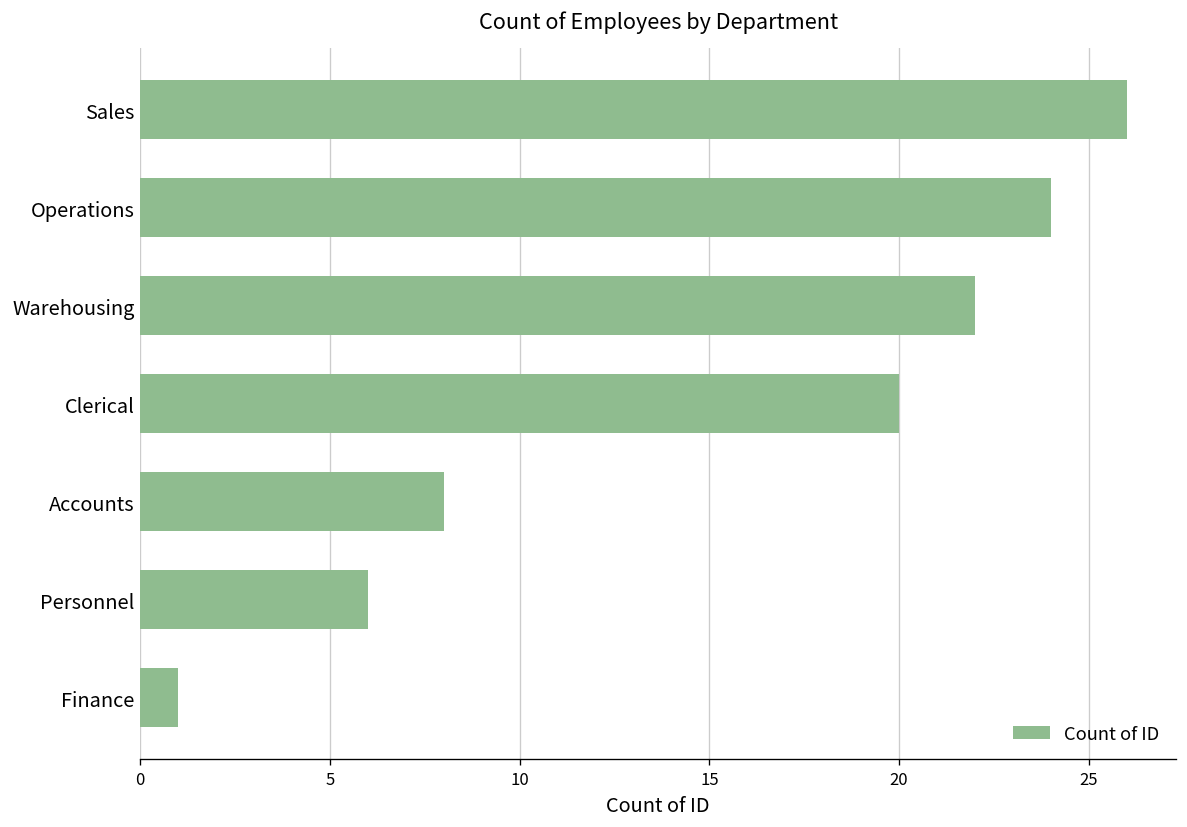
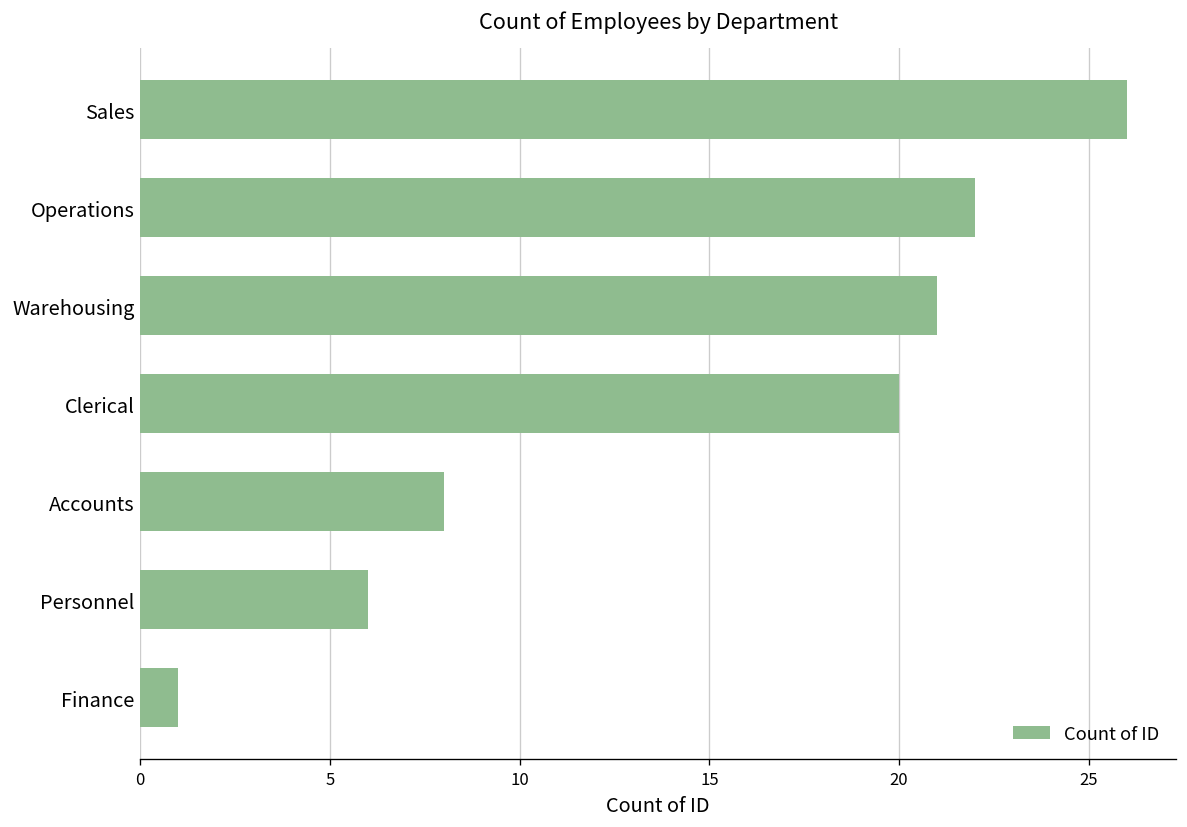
  {
    "Sales": 26,
-   "Operations": 24,
-   "Warehousing": 22,
+   "Operations": 22,
+   "Warehousing": 21,
    "Clerical": 20,
    "Accounts": 8,
    "Personnel": 6,
    "Finance": 1
  }
